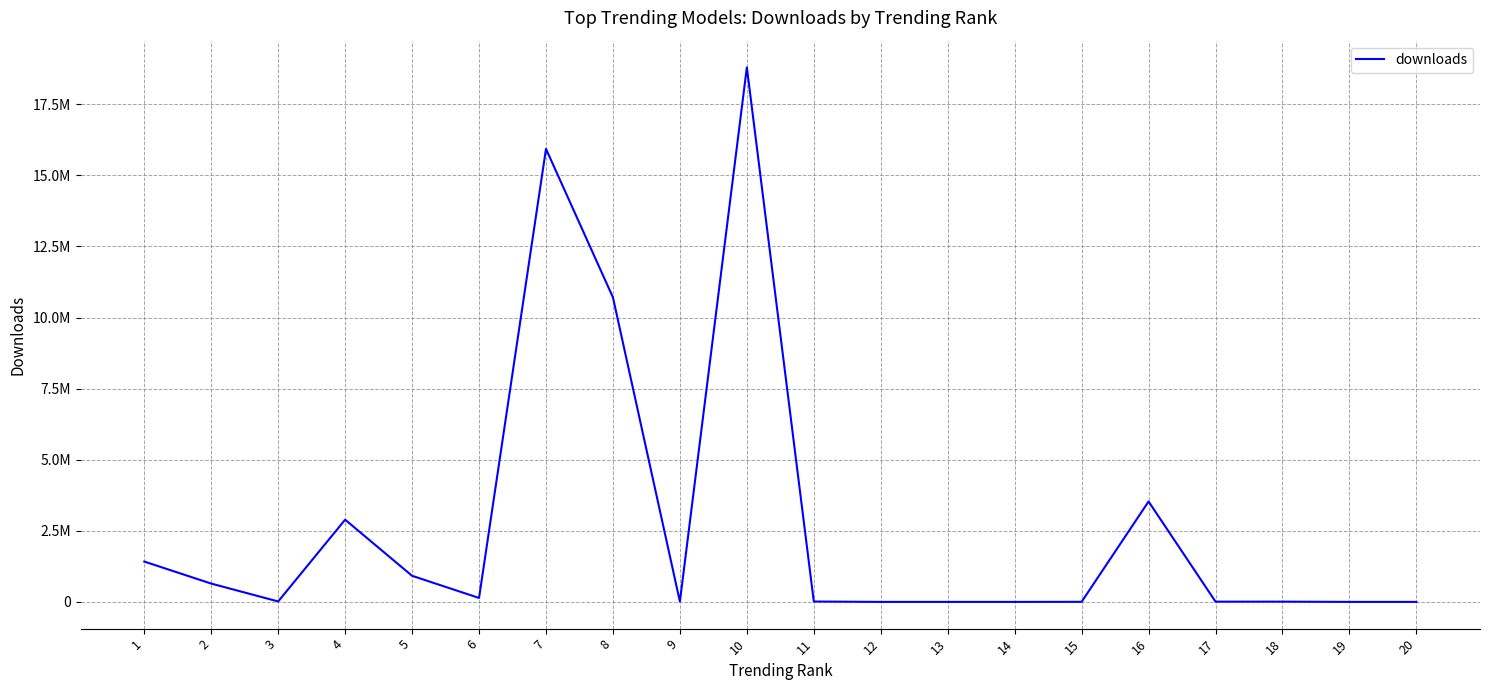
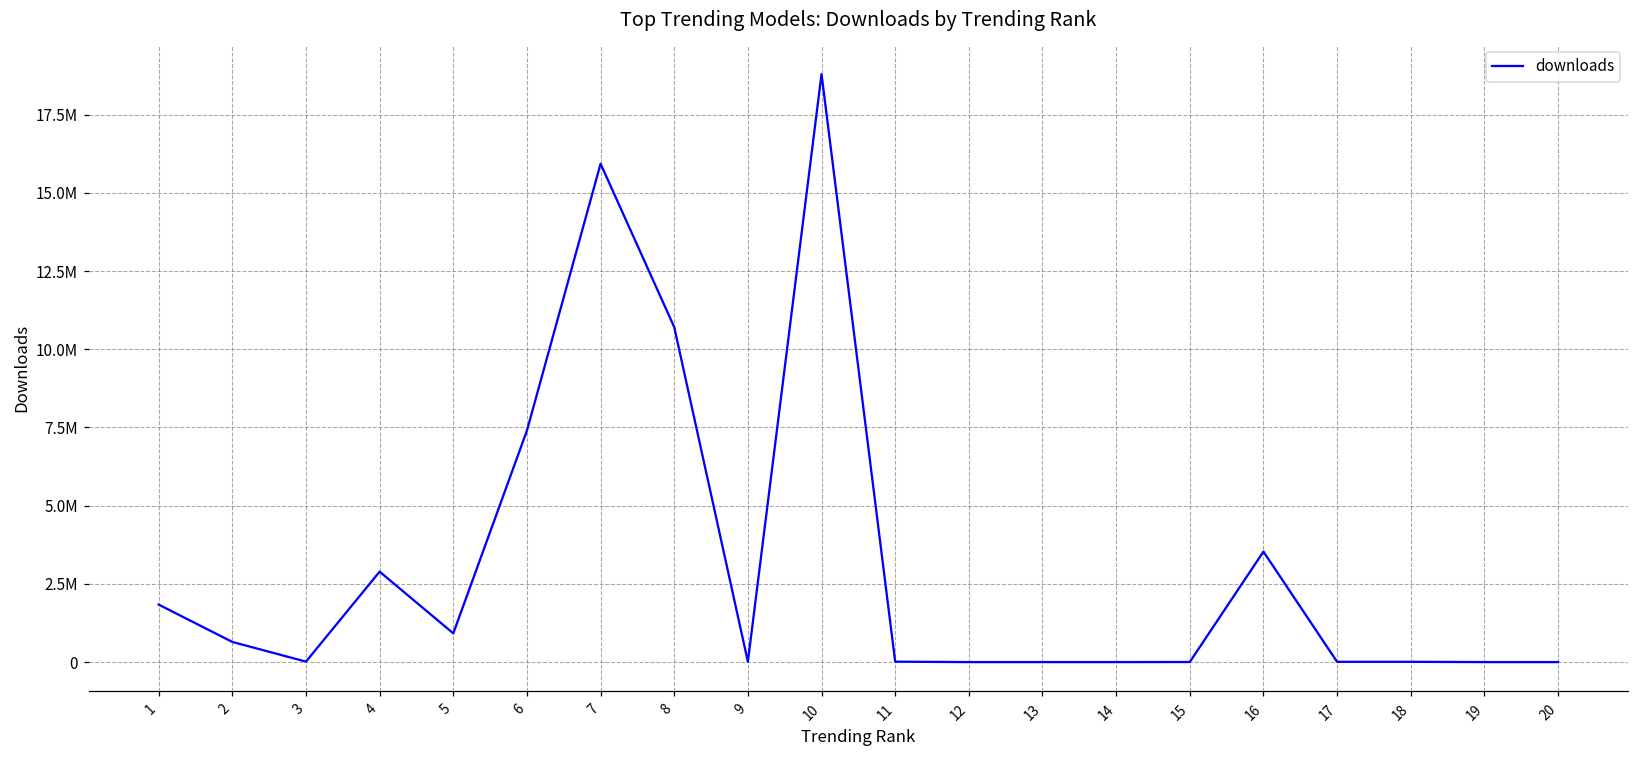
  {
-   "1": 1400000,
+   "1": 1800000,
    "2": 600000,
    "3": 0,
    "4": 2900000,
    "5": 900000,
-   "6": 100000,
+   "6": 7400000,
    "7": 15900000,
    "8": 10700000,
    "9": 0,
    "10": 18800000,
    "11": 0,
    "12": 0,
    "13": 0,
    "14": 0,
    "15": 0,
    "16": 3500000,
    "17": 0,
    "18": 0,
    "19": 0,
    "20": 0
  }
